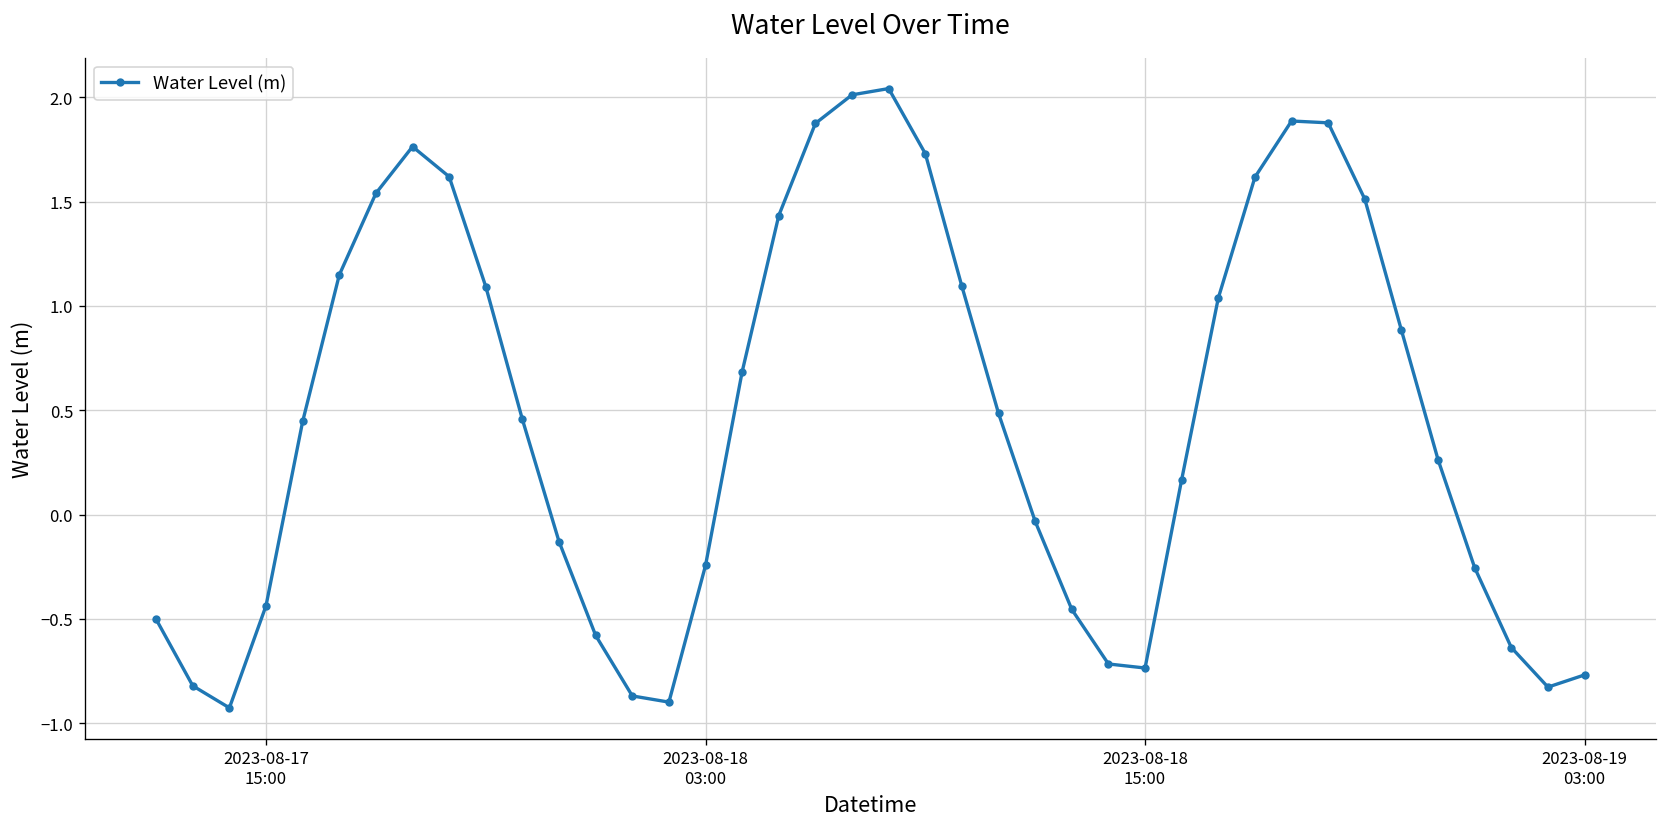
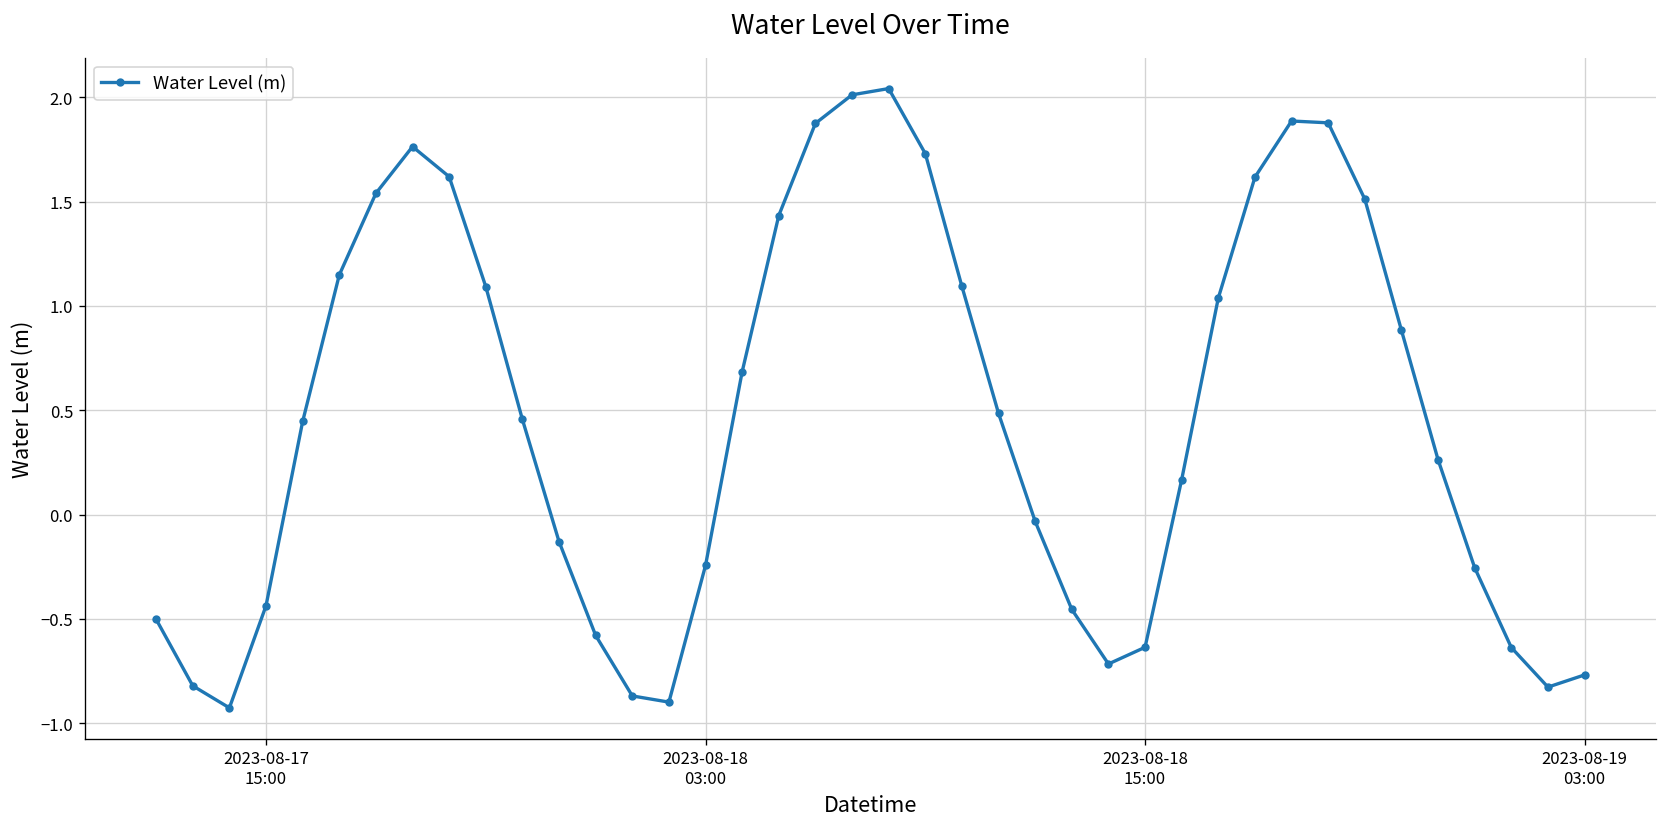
  {
    "2023-08-17 15:00": -0.44,
    "2023-08-18 03:00": -0.24,
-   "2023-08-18 15:00": -0.74,
+   "2023-08-18 15:00": -0.64,
    "2023-08-19 03:00": -0.77
  }
